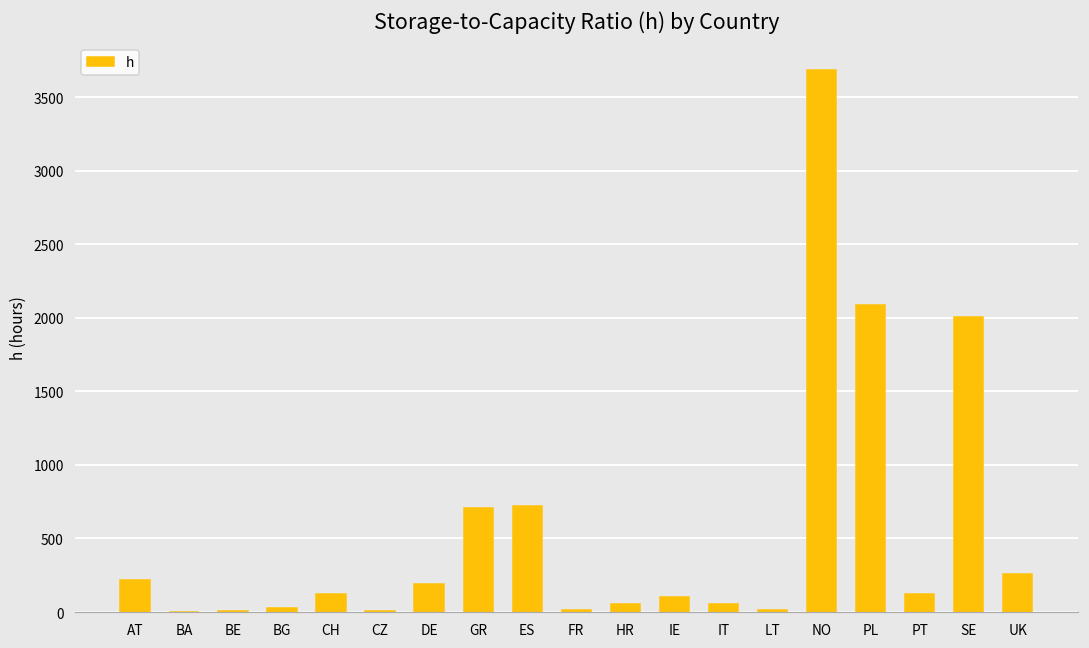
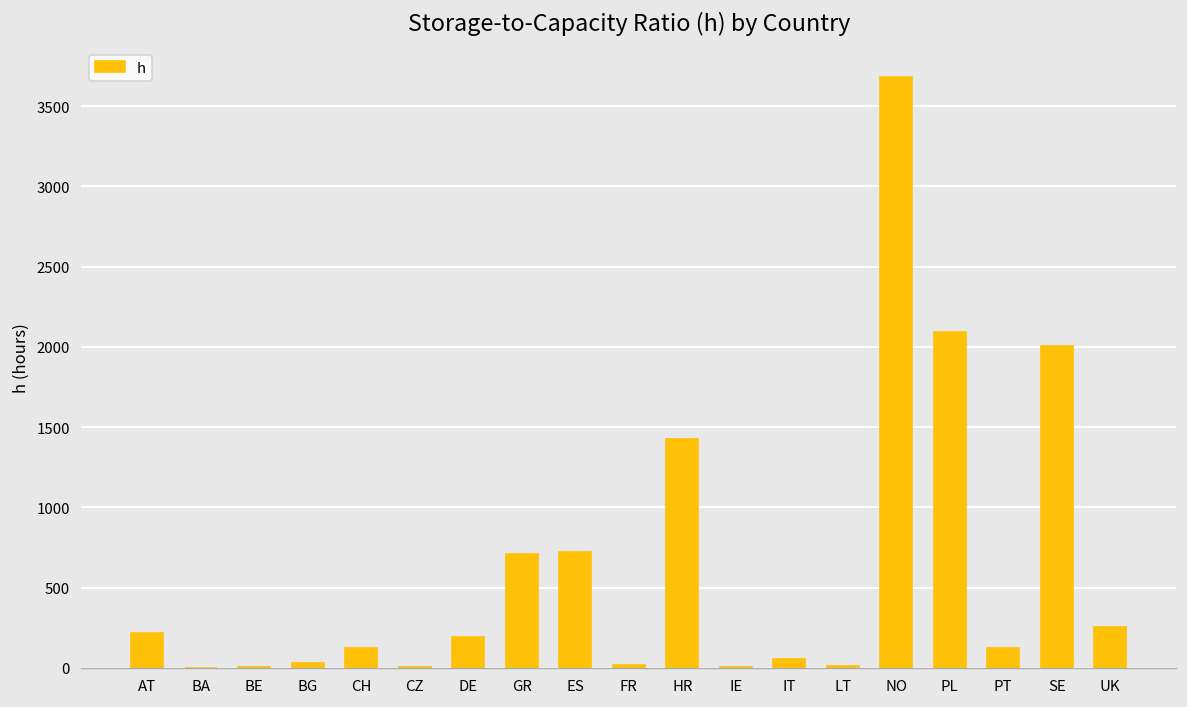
  {
    "AT": 220,
    "BG": 30,
    "CH": 120,
    "DE": 190,
    "GR": 710,
    "ES": 720,
-   "HR": 50,
-   "IE": 100,
+   "HR": 1430,
+   "IE": 10,
    "IT": 60,
    "NO": 3680,
    "PL": 2090,
    "PT": 120,
    "SE": 2000,
    "UK": 260
  }
